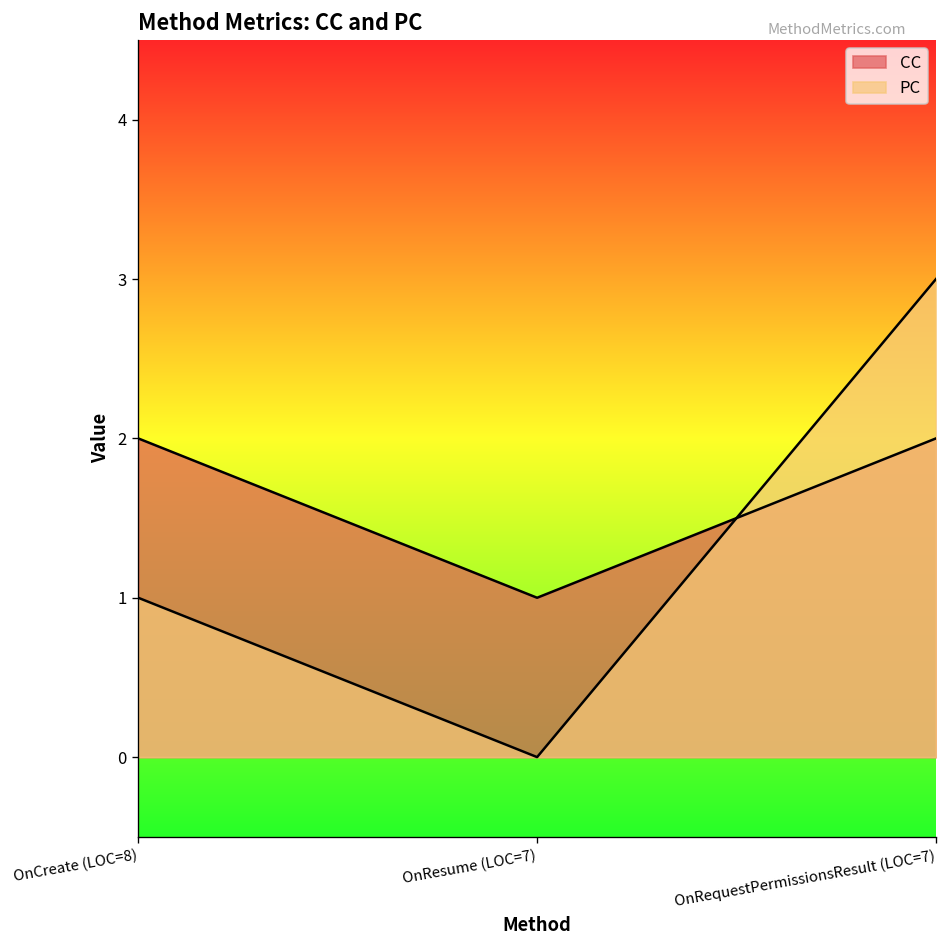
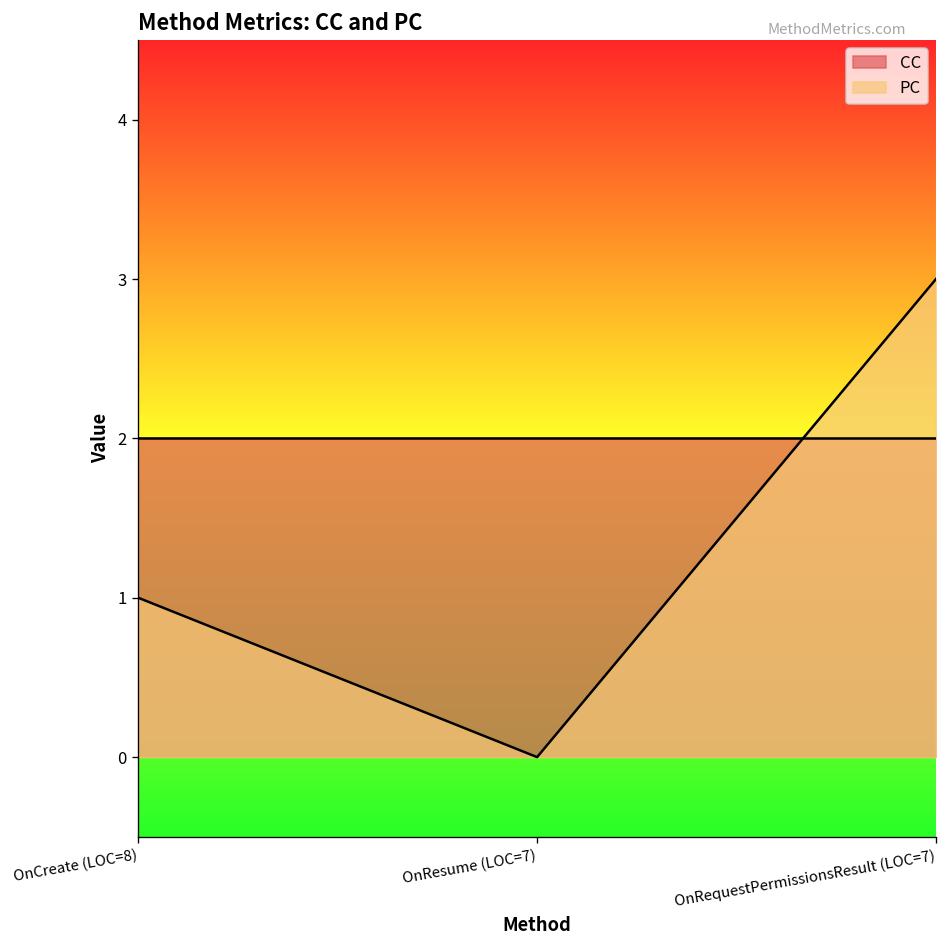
  {
    "CC": {
      "OnCreate (LOC=8)": 2,
-     "OnResume (LOC=7)": 1,
+     "OnResume (LOC=7)": 2,
      "OnRequestPermissionsResult (LOC=7)": 2
    },
    "PC": {
      "OnCreate (LOC=8)": 1,
      "OnResume (LOC=7)": 0,
      "OnRequestPermissionsResult (LOC=7)": 3
    }
  }
